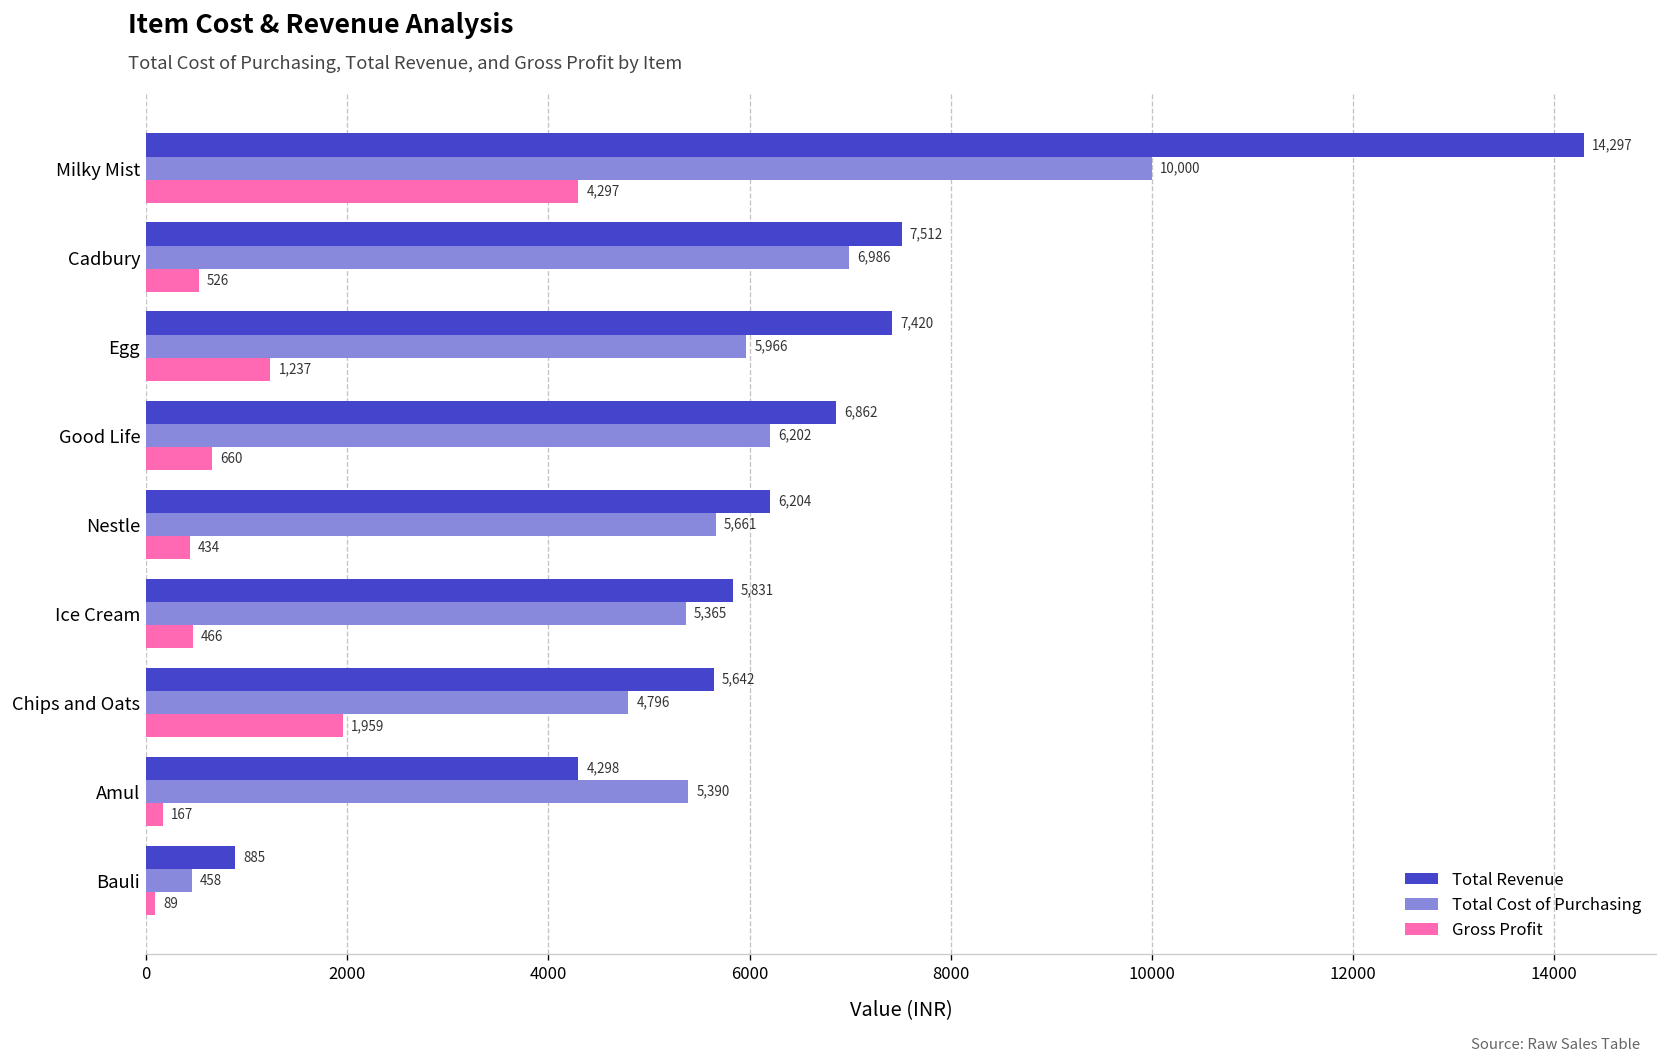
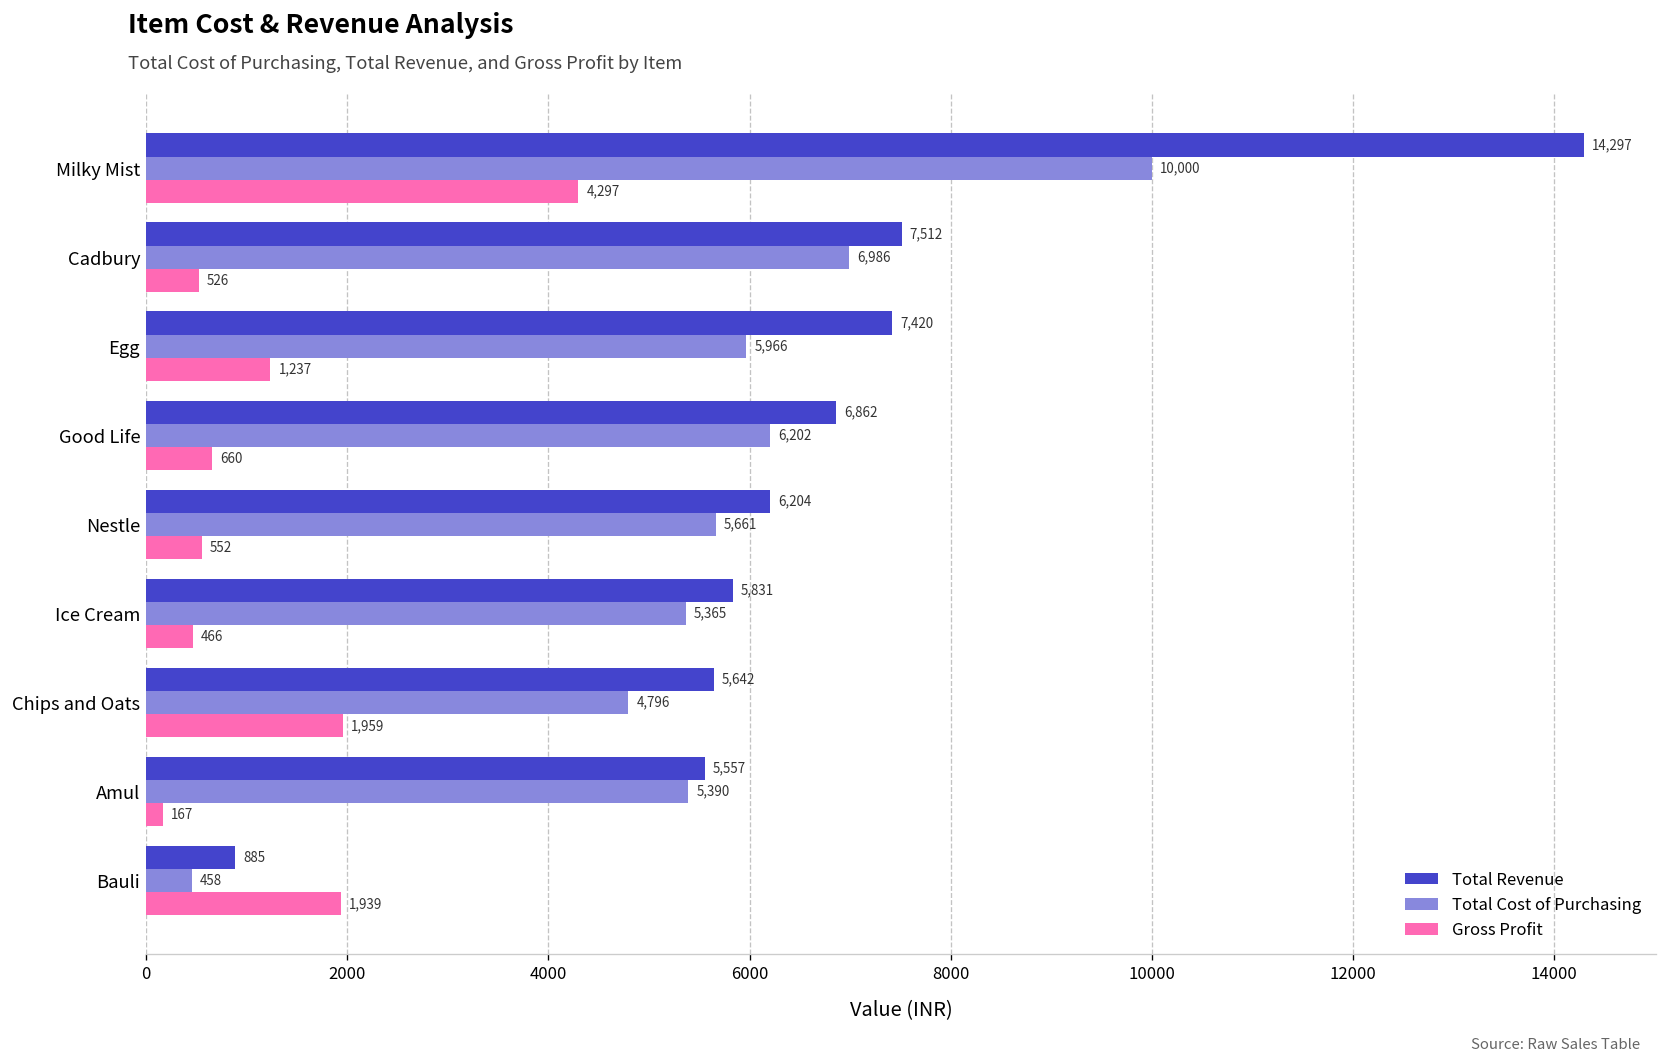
  {
    "Total Revenue": {
      "Milky Mist": "14,297",
      "Cadbury": "7,512",
      "Egg": "7,420",
      "Good Life": "6,862",
      "Nestle": "6,204",
      "Ice Cream": "5,831",
      "Chips and Oats": "5,642",
-     "Amul": "4,298",
+     "Amul": "5,557",
      "Bauli": "885"
    },
    "Total Cost of Purchasing": {
      "Milky Mist": "10,000",
      "Cadbury": "6,986",
      "Egg": "5,966",
      "Good Life": "6,202",
      "Nestle": "5,661",
      "Ice Cream": "5,365",
      "Chips and Oats": "4,796",
      "Amul": "5,390",
      "Bauli": "458"
    },
    "Gross Profit": {
      "Milky Mist": "4,297",
      "Cadbury": "526",
      "Egg": "1,237",
      "Good Life": "660",
-     "Nestle": "434",
+     "Nestle": "552",
      "Ice Cream": "466",
      "Chips and Oats": "1,959",
      "Amul": "167",
-     "Bauli": "89"
+     "Bauli": "1,939"
    }
  }
